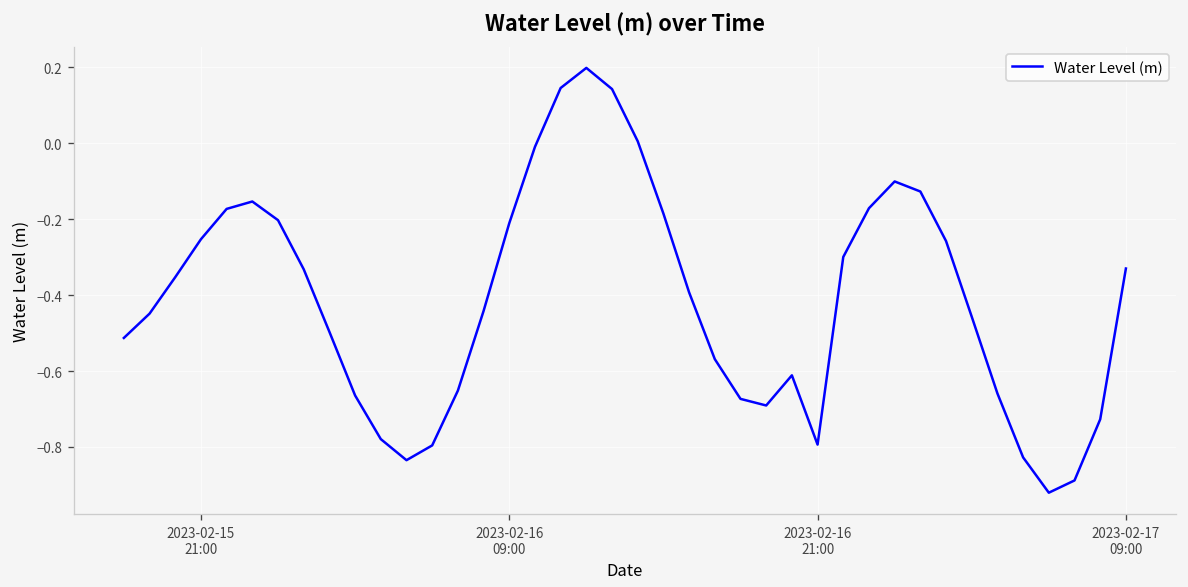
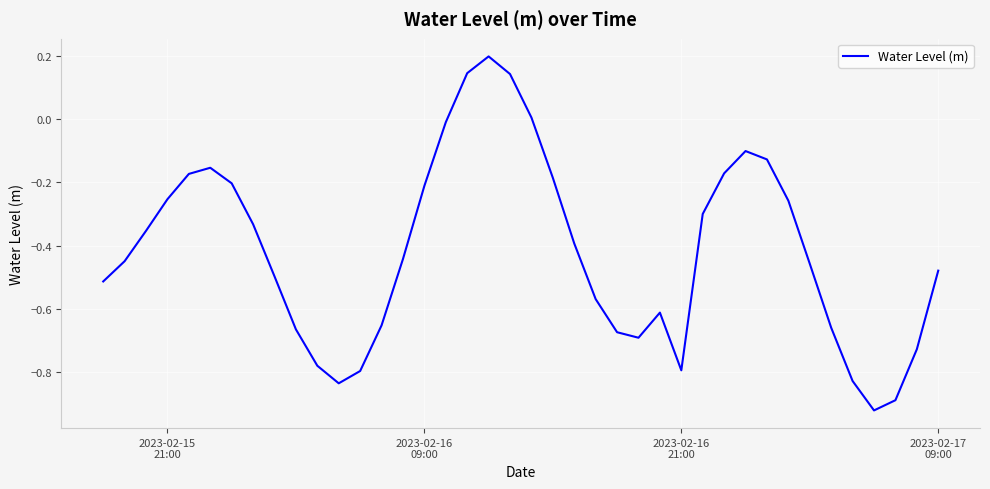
  {
    "2023-02-15 21:00": -0.25,
    "2023-02-16 09:00": -0.21,
    "2023-02-16 21:00": -0.79,
-   "2023-02-17 09:00": -0.33
+   "2023-02-17 09:00": -0.48
  }
